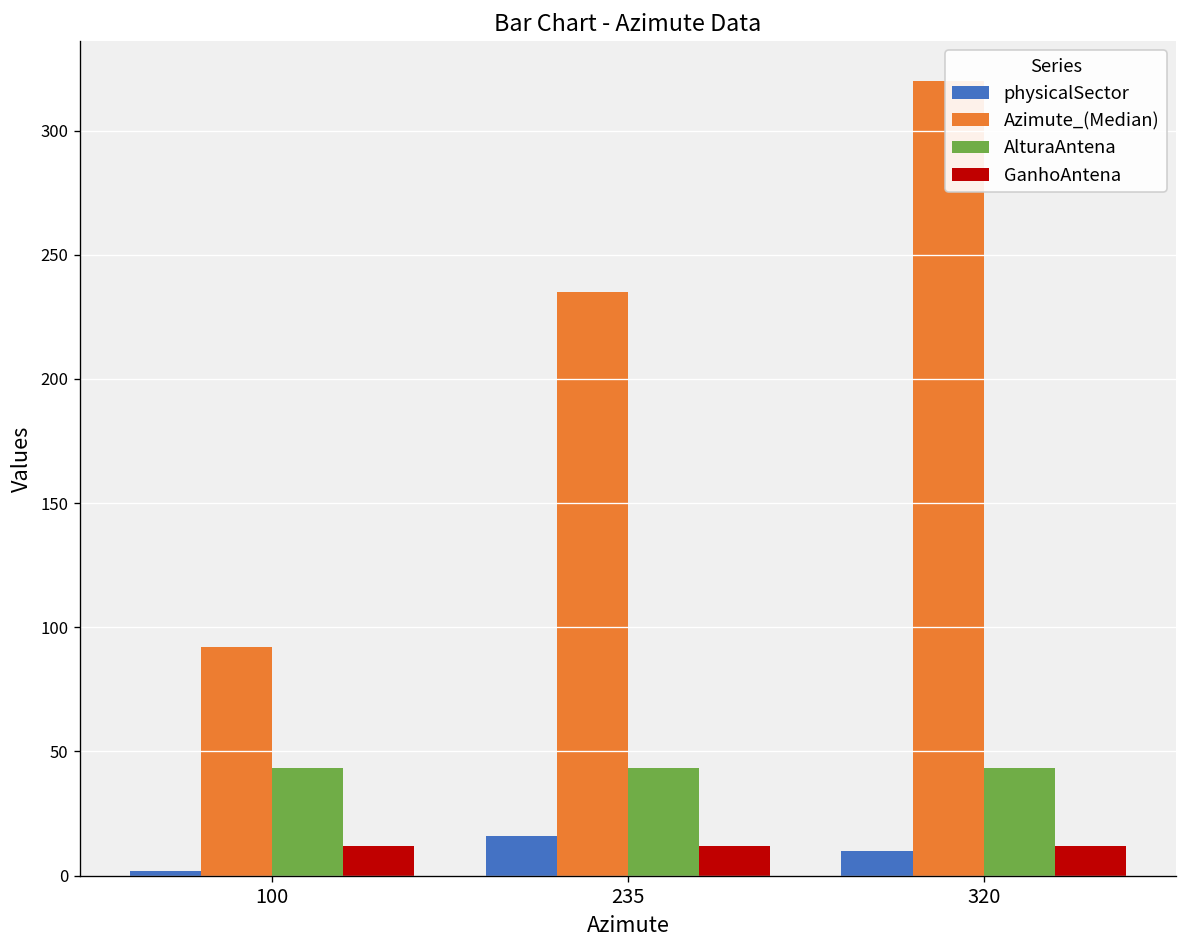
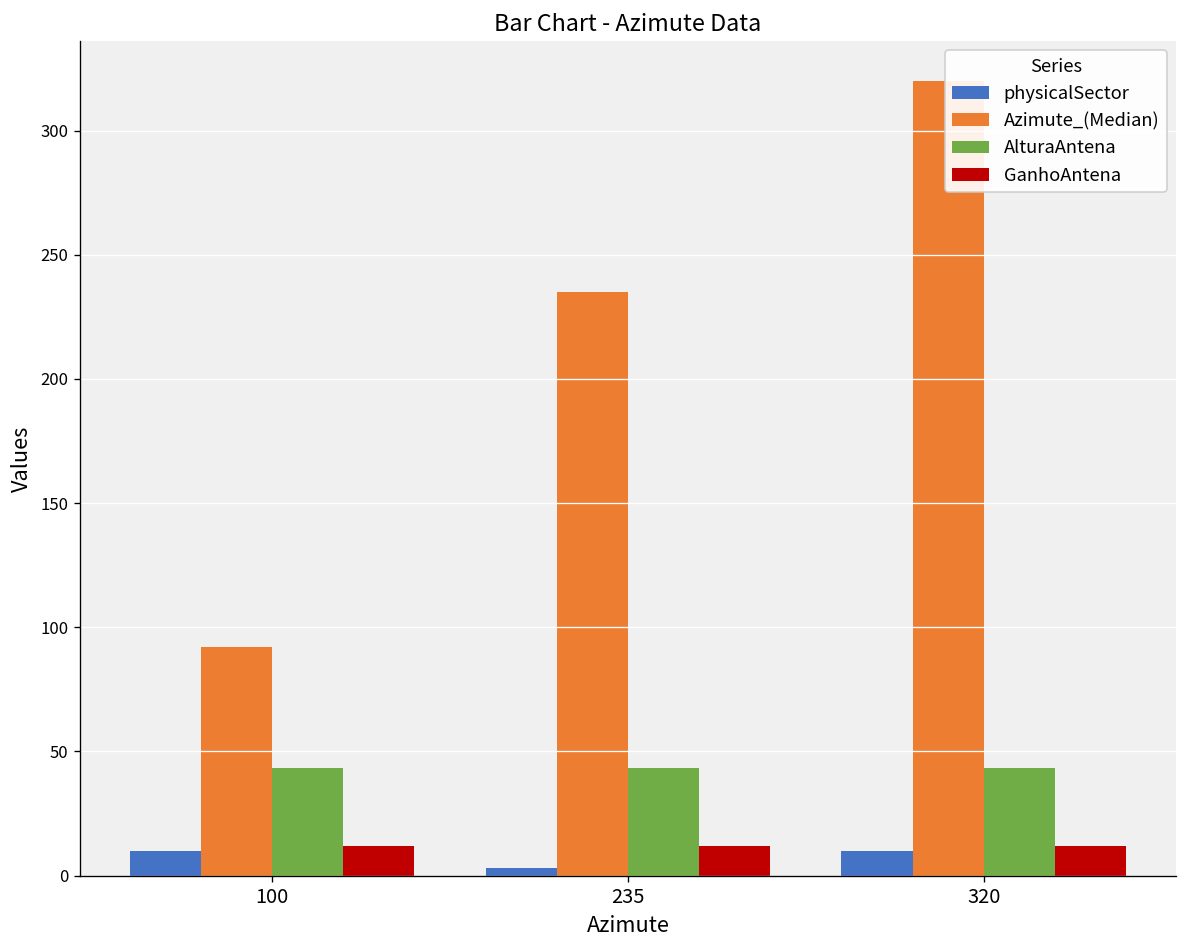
  {
    "physicalSector": {
-     "100": 2,
-     "235": 16,
+     "100": 10,
+     "235": 3,
      "320": 10
    },
    "Azimute_(Median)": {
      "100": 92,
      "235": 235
    },
    "AlturaAntena": {
      "100": 44,
      "235": 44,
      "320": 44
    },
    "GanhoAntena": {
      "100": 12,
      "235": 12,
      "320": 12
    }
  }
